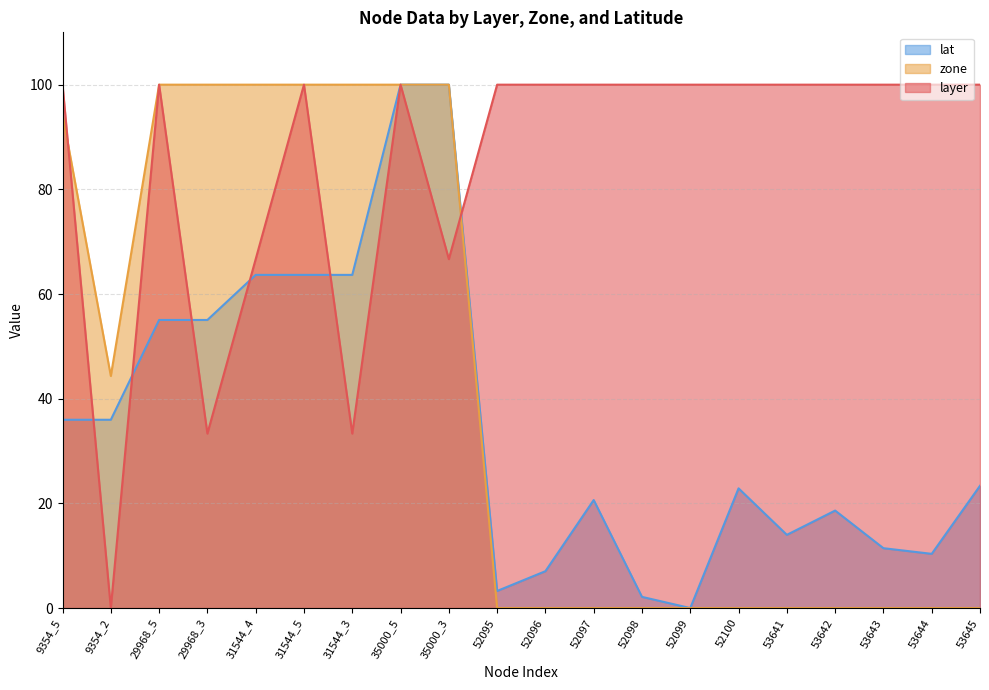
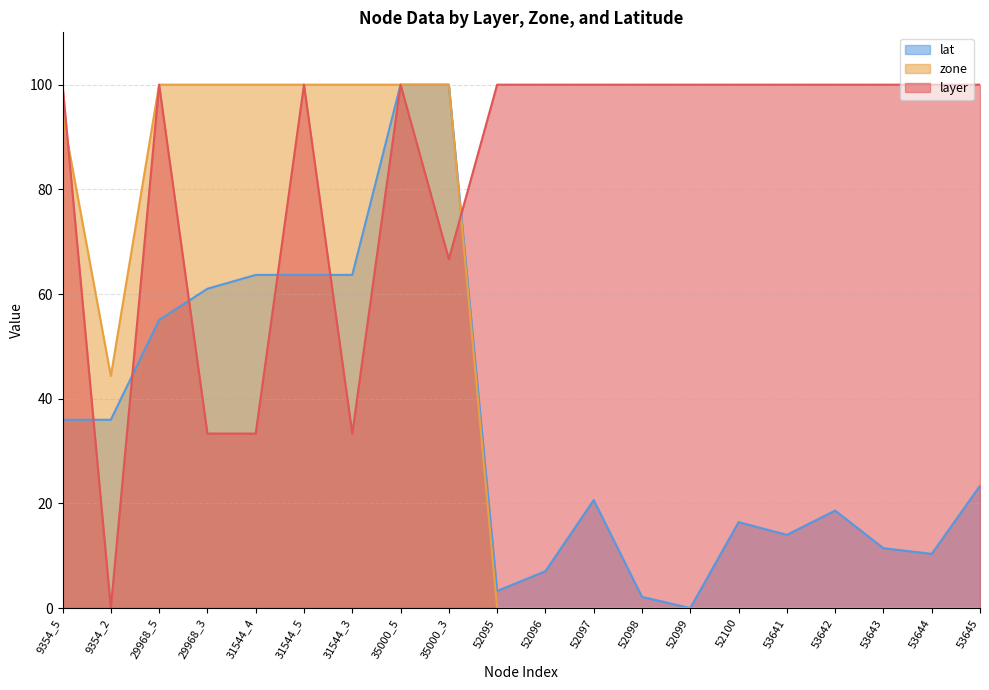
  {
    "lat": {
      "9354_5": 36,
      "9354_2": 36,
      "29968_5": 55,
-     "29968_3": 55,
+     "29968_3": 61,
      "31544_4": 64,
      "31544_5": 64,
      "31544_3": 64,
      "52095": 3,
      "52096": 7,
      "52097": 21,
      "52098": 2,
-     "52100": 23,
+     "52100": 16,
      "53641": 14,
      "53642": 19,
      "53643": 11,
      "53644": 10,
      "53645": 23
    },
    "zone": {
      "9354_5": 94,
      "9354_2": 44,
      "29968_3": 100,
      "31544_4": 100,
      "31544_3": 100,
      "52095": 0,
      "52096": 0,
      "52097": 0,
      "52098": 0,
      "52100": 0,
      "53641": 0,
      "53642": 0,
      "53643": 0,
      "53644": 0,
      "53645": 0
    },
    "layer": {
      "9354_5": 100,
      "9354_2": 0,
      "29968_3": 33,
-     "31544_4": 67,
+     "31544_4": 33,
      "31544_3": 33,
      "35000_3": 67,
      "52095": 100,
      "52096": 100,
      "52097": 100,
      "52098": 100,
      "52099": 100,
      "52100": 100,
      "53641": 100,
      "53642": 100,
      "53643": 100,
      "53645": 100
    }
  }
